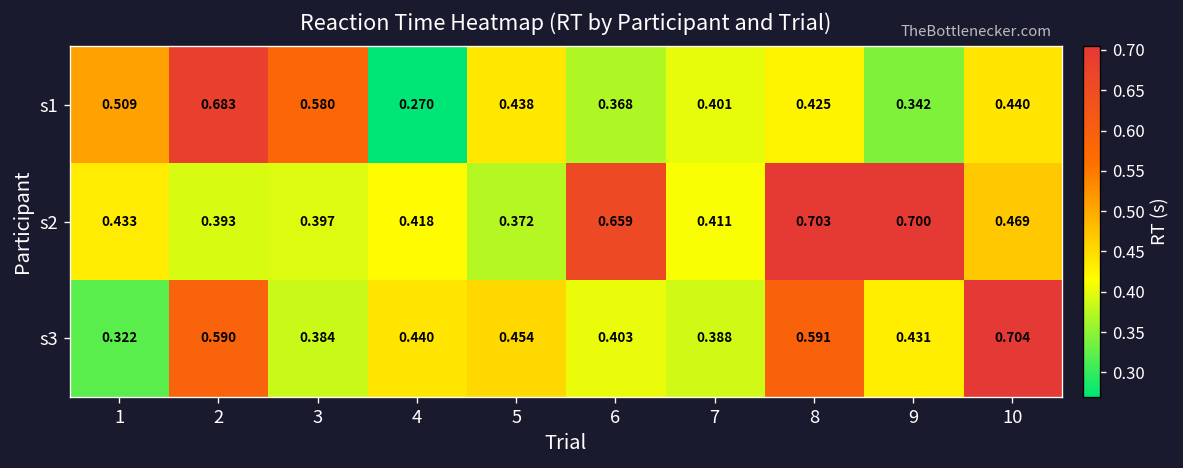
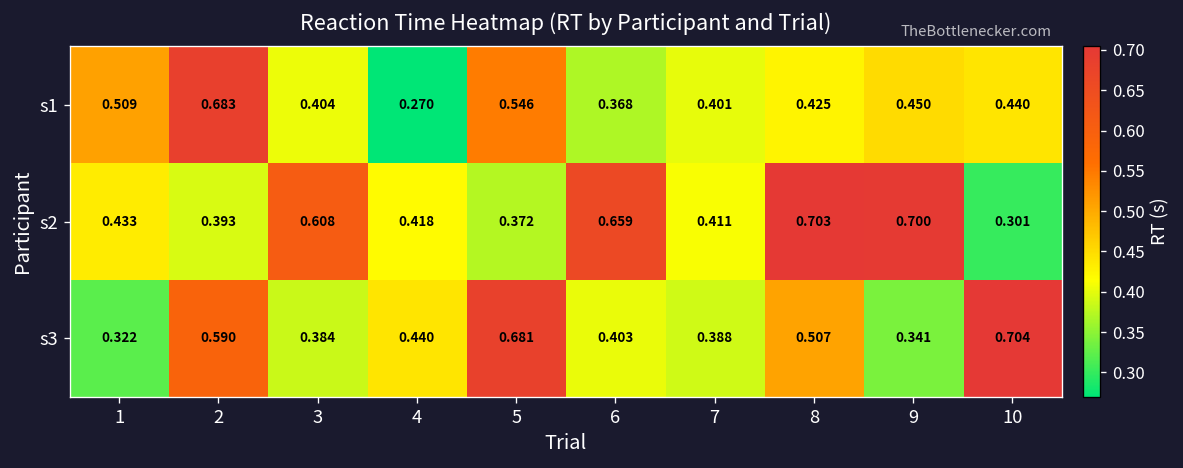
  {
    "s1": {
      "1": 0.509,
      "2": 0.683,
-     "3": 0.580,
+     "3": 0.404,
      "4": 0.270,
-     "5": 0.438,
+     "5": 0.546,
      "6": 0.368,
      "7": 0.401,
      "8": 0.425,
-     "9": 0.342,
+     "9": 0.450,
      "10": 0.440
    },
    "s2": {
      "1": 0.433,
      "2": 0.393,
-     "3": 0.397,
+     "3": 0.608,
      "4": 0.418,
      "5": 0.372,
      "6": 0.659,
      "7": 0.411,
      "8": 0.703,
      "9": 0.700,
-     "10": 0.469
+     "10": 0.301
    },
    "s3": {
      "1": 0.322,
      "2": 0.590,
      "3": 0.384,
      "4": 0.440,
-     "5": 0.454,
+     "5": 0.681,
      "6": 0.403,
      "7": 0.388,
-     "8": 0.591,
-     "9": 0.431,
+     "8": 0.507,
+     "9": 0.341,
      "10": 0.704
    }
  }
